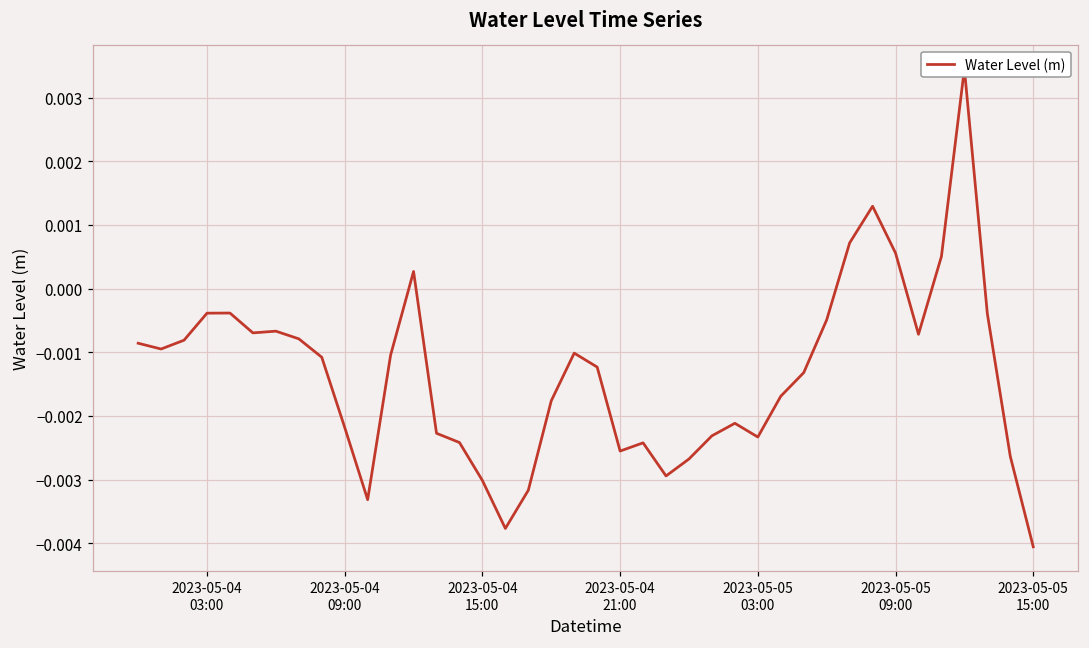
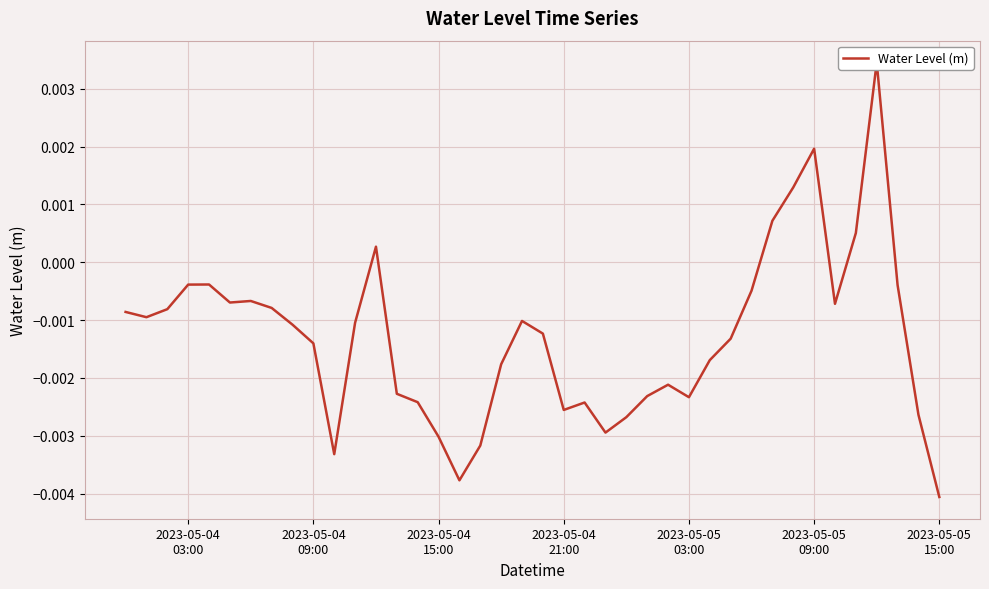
  {
    "2023-05-04 03:00": -0.0004,
-   "2023-05-04 09:00": -0.0022,
+   "2023-05-04 09:00": -0.0014,
    "2023-05-04 15:00": -0.0030,
    "2023-05-04 21:00": -0.0026,
    "2023-05-05 03:00": -0.0023,
-   "2023-05-05 09:00": 0.0006,
+   "2023-05-05 09:00": 0.0020,
    "2023-05-05 15:00": -0.0041
  }
